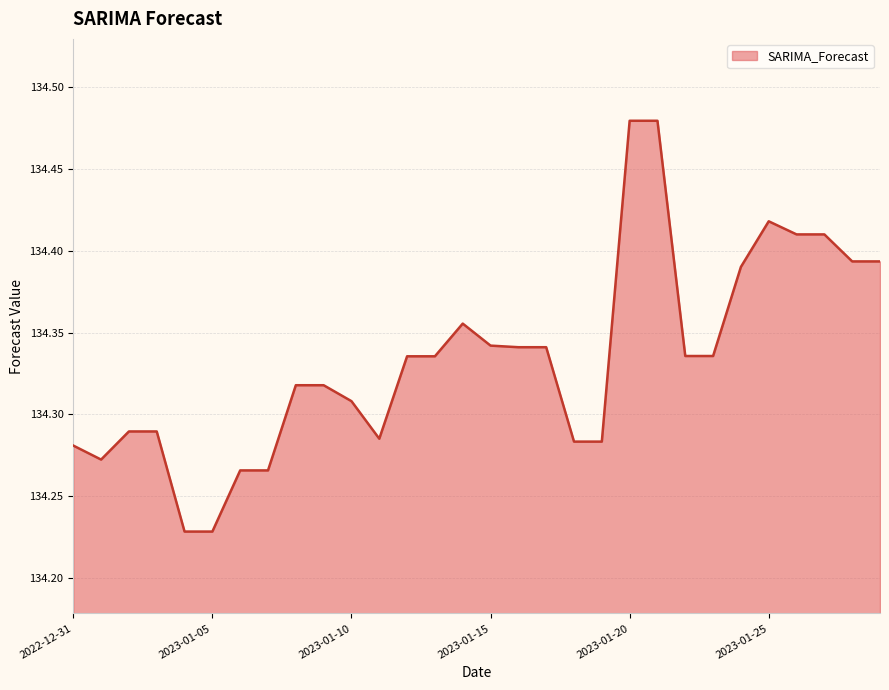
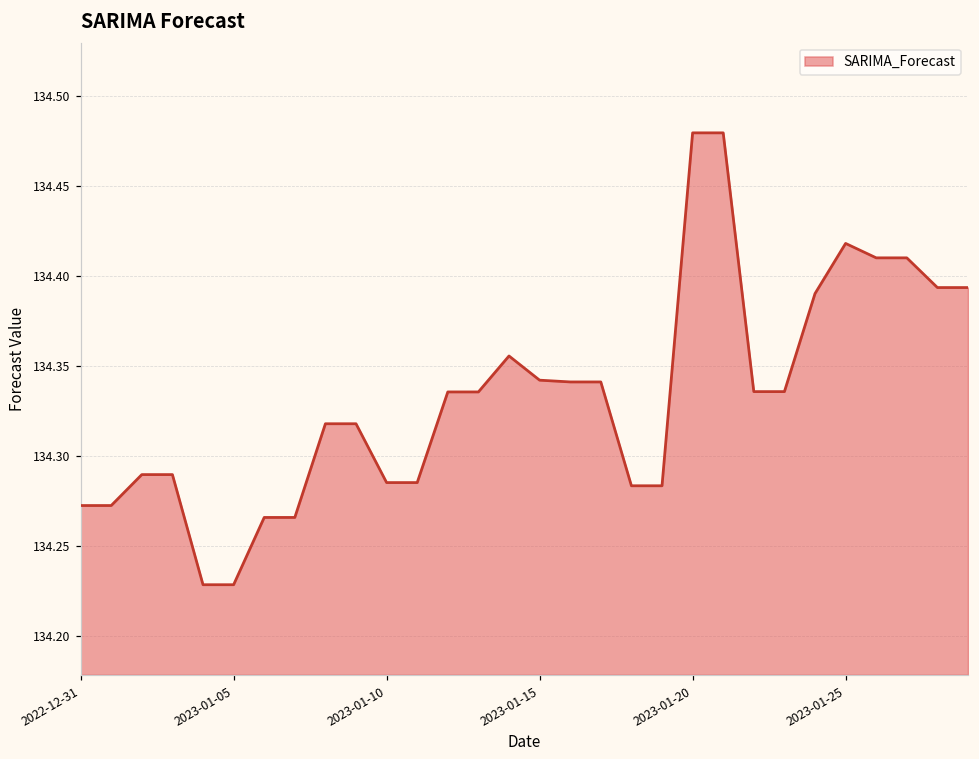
  {
-   "2022-12-31": 134.281,
+   "2022-12-31": 134.272,
    "2023-01-05": 134.228,
-   "2023-01-10": 134.308,
+   "2023-01-10": 134.285,
    "2023-01-15": 134.342,
    "2023-01-20": 134.479,
    "2023-01-25": 134.418
  }
